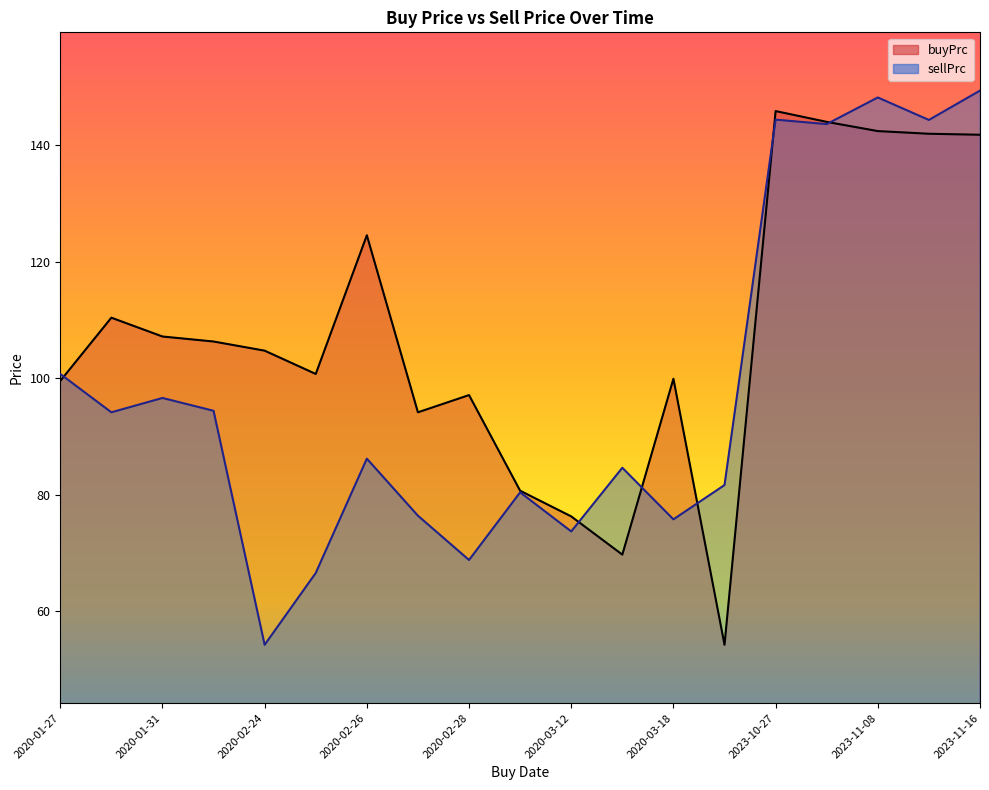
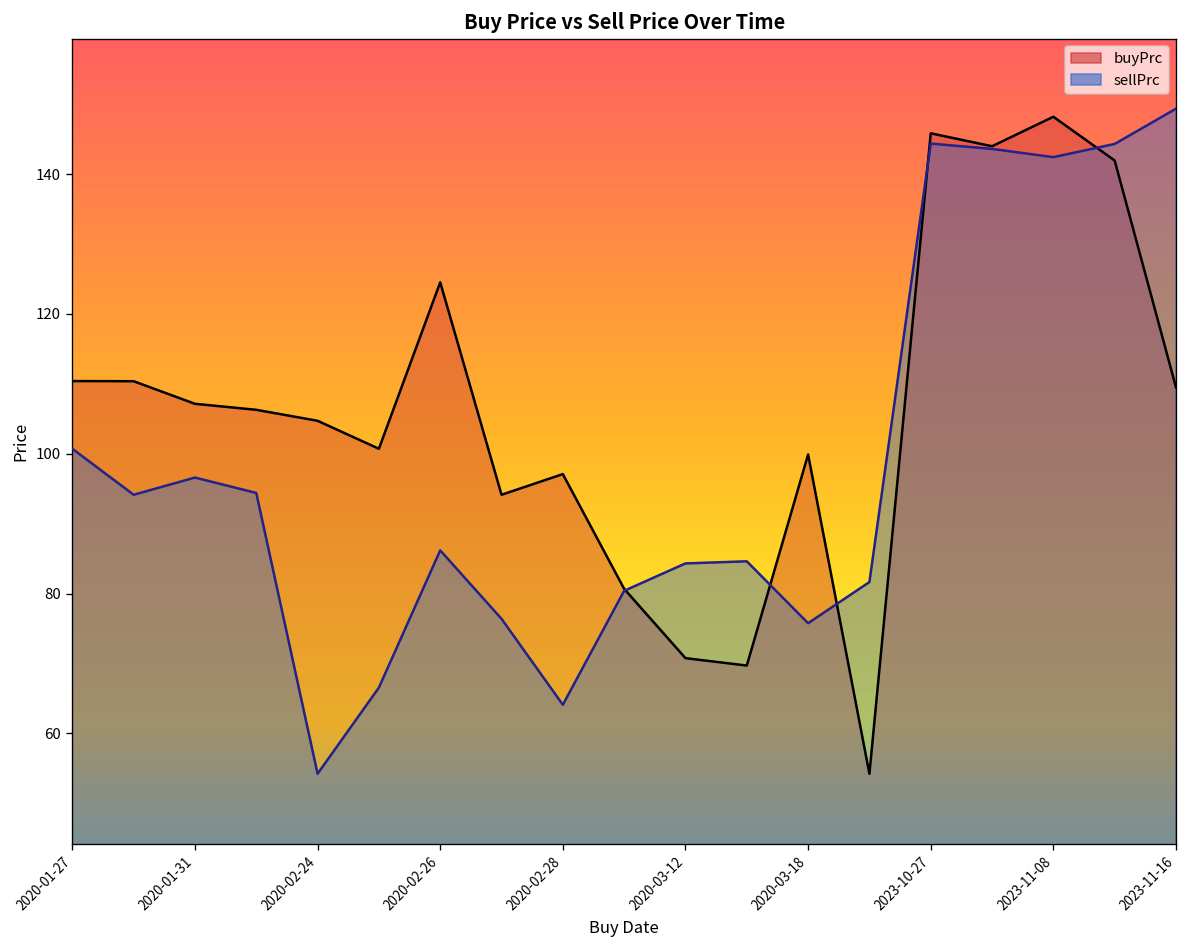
  {
    "buyPrc": {
-     "2020-01-27": 100,
+     "2020-01-27": 110,
      "2020-01-31": 107,
      "2020-02-24": 105,
      "2020-02-26": 125,
      "2020-02-28": 97,
-     "2020-03-12": 76,
+     "2020-03-12": 71,
      "2020-03-18": 100,
      "2023-10-27": 146,
-     "2023-11-08": 142,
-     "2023-11-16": 142
+     "2023-11-08": 148,
+     "2023-11-16": 109
    },
    "sellPrc": {
      "2020-01-27": 101,
      "2020-01-31": 97,
      "2020-02-24": 54,
      "2020-02-26": 86,
-     "2020-02-28": 69,
-     "2020-03-12": 74,
+     "2020-02-28": 64,
+     "2020-03-12": 84,
      "2020-03-18": 76,
      "2023-10-27": 144,
-     "2023-11-08": 148,
+     "2023-11-08": 142,
      "2023-11-16": 149
    }
  }
